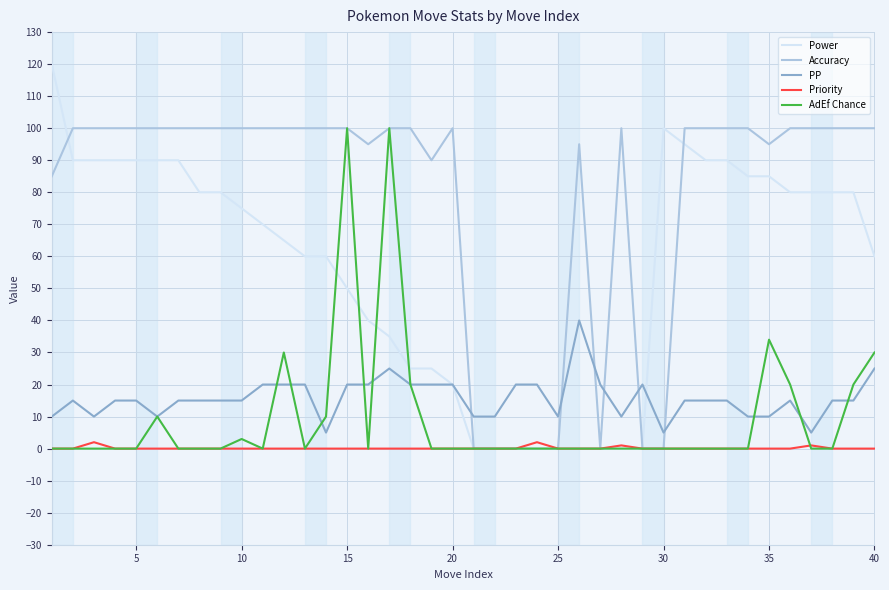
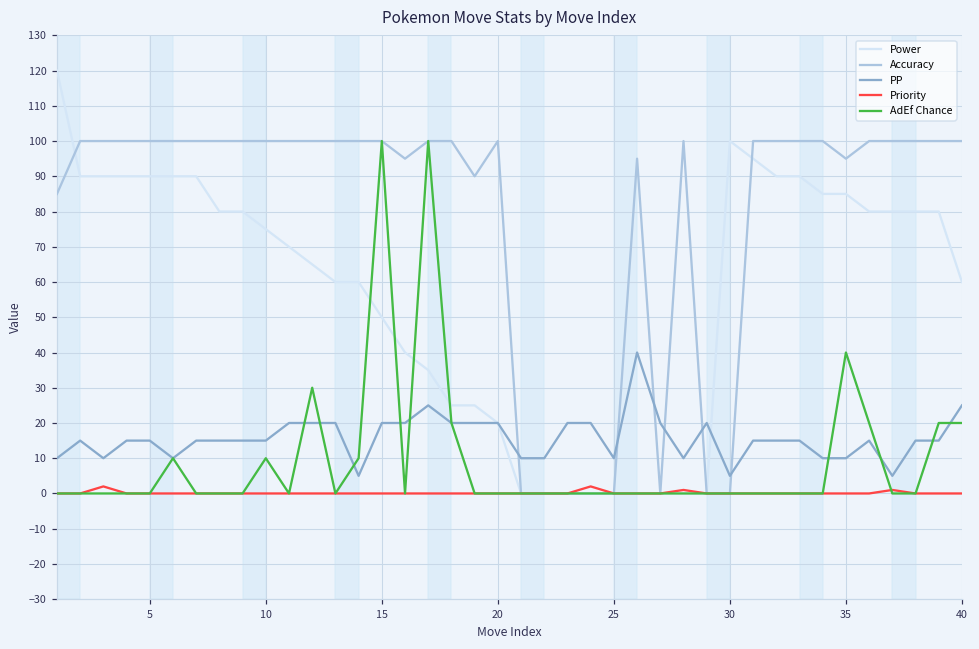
  {
    "Priority": {
      "10": 0,
      "15": 0,
      "35": 0,
      "40": 0
    },
    "AdEf Chance": {
-     "10": 3,
-     "35": 34,
-     "40": 30
+     "10": 10,
+     "35": 40,
+     "40": 20
    }
  }
